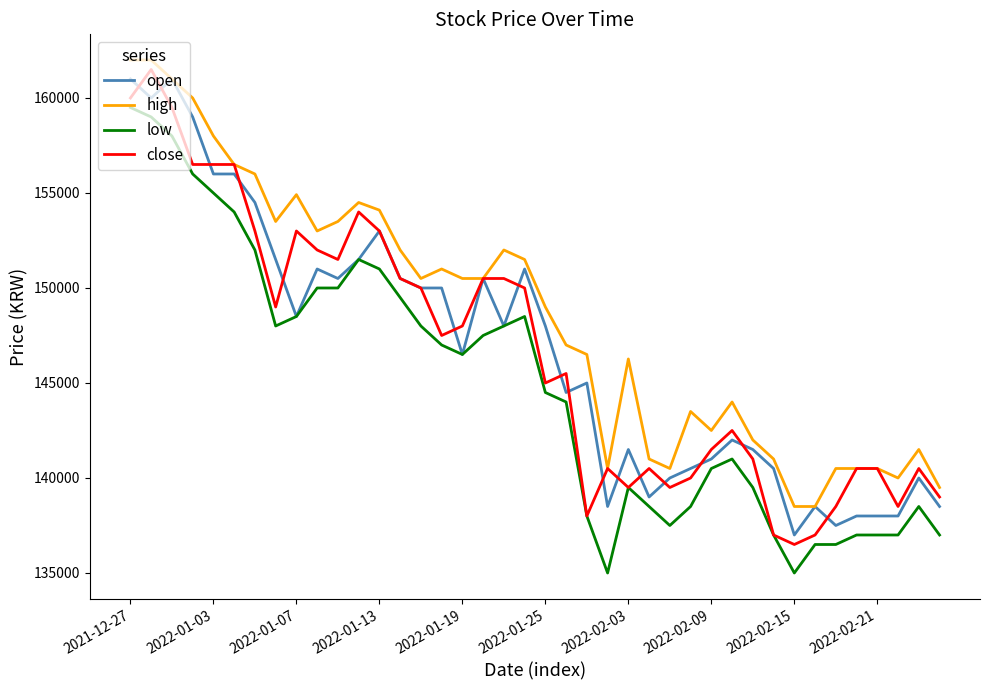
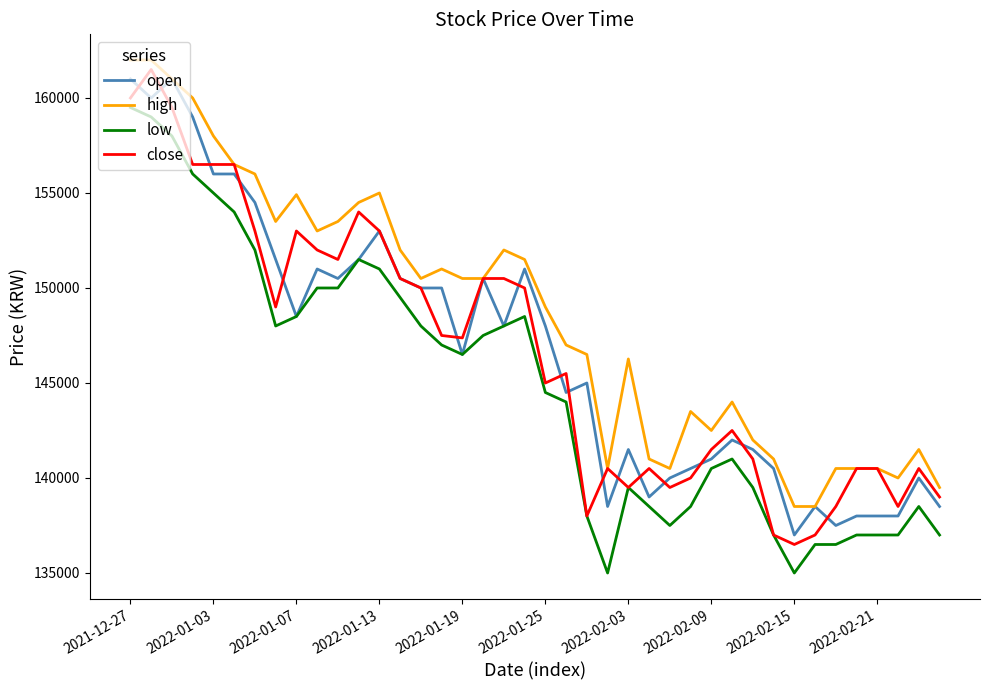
  {
    "open": {
      "2022-01-03": 156000,
      "2022-01-25": 148000,
      "2022-02-03": 141500,
      "2022-02-09": 141000,
      "2022-02-15": 137000,
      "2022-02-21": 138000
    },
    "high": {
      "2022-01-03": 158000,
      "2022-01-07": 154900,
-     "2022-01-13": 154100,
+     "2022-01-13": 155000,
      "2022-01-19": 150500,
      "2022-01-25": 149000,
      "2022-02-03": 146300,
      "2022-02-09": 142500,
      "2022-02-15": 138500
    },
    "low": {
      "2022-01-03": 155000,
      "2022-01-13": 151000,
      "2022-01-25": 144500,
      "2022-02-09": 140500,
      "2022-02-15": 135000,
      "2022-02-21": 137000
    },
    "close": {
      "2022-01-03": 156500,
      "2022-01-07": 153000,
-     "2022-01-19": 148000,
+     "2022-01-19": 147400,
      "2022-01-25": 145000,
      "2022-02-09": 141500,
      "2022-02-15": 136500
    }
  }
